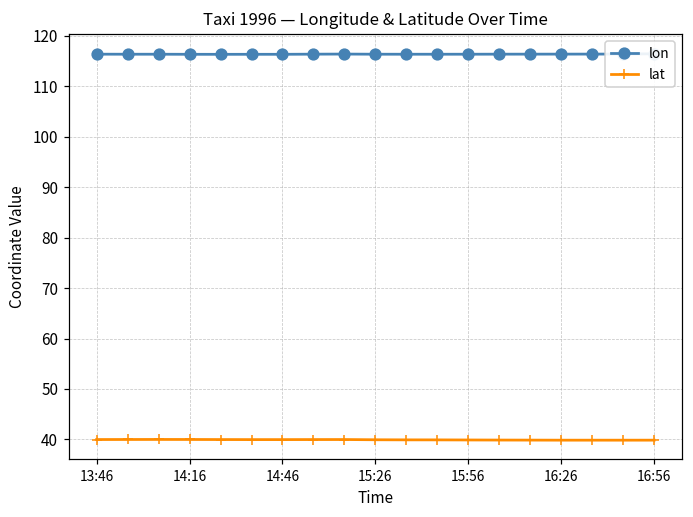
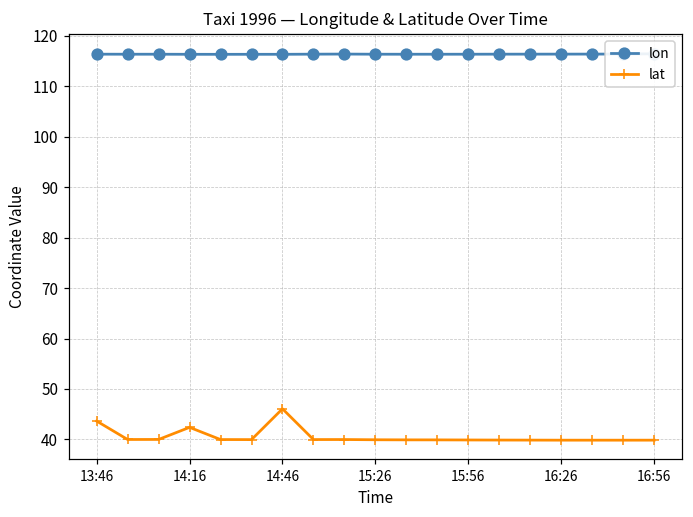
  {
    "lon": {
      "13:46": 116,
      "14:16": 116,
      "14:46": 116,
      "15:26": 116,
      "15:56": 116,
      "16:26": 116
    },
    "lat": {
-     "13:46": 40,
-     "14:16": 40,
-     "14:46": 40,
+     "13:46": 44,
+     "14:16": 42,
+     "14:46": 46,
      "15:26": 40,
      "15:56": 40,
      "16:26": 40,
      "16:56": 40
    }
  }
